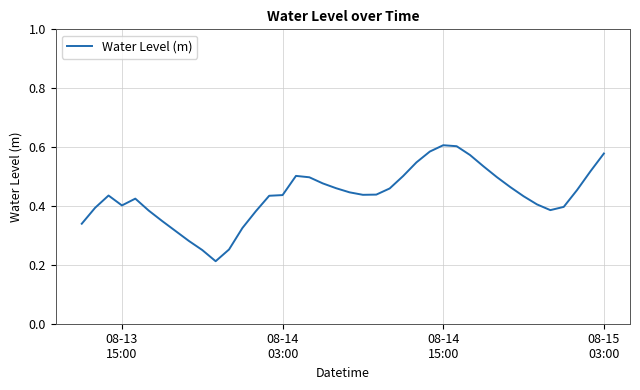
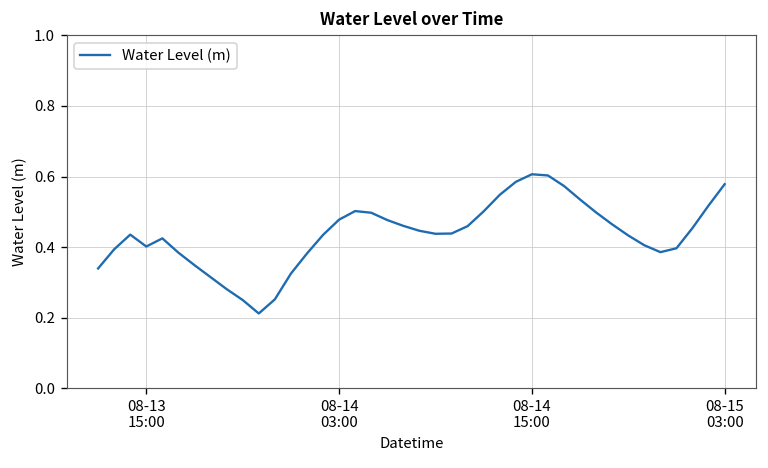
  {
    "08-13 15:00": 0.40,
-   "08-14 03:00": 0.44,
+   "08-14 03:00": 0.48,
    "08-14 15:00": 0.61,
    "08-15 03:00": 0.58
  }
